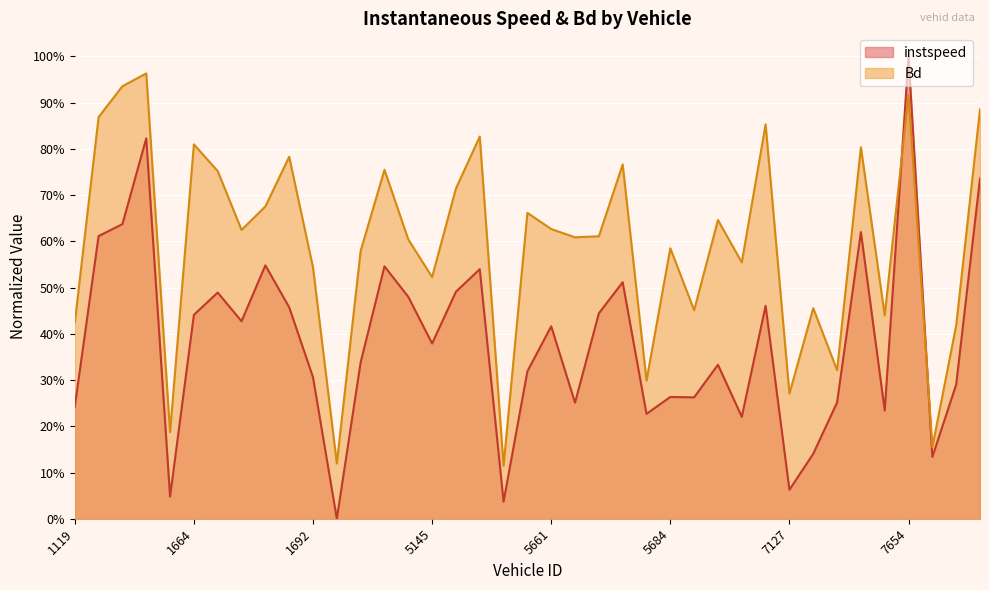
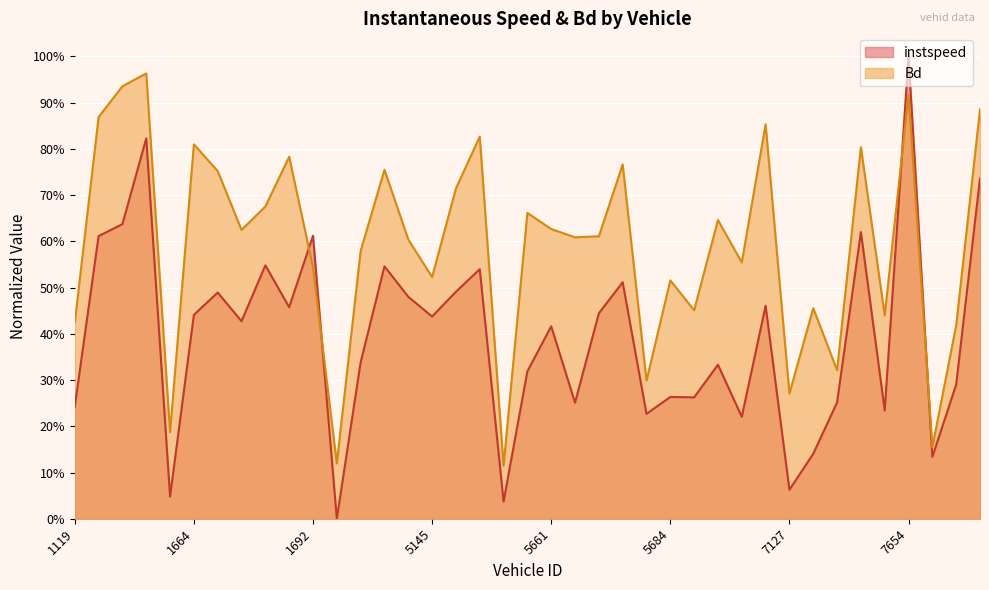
  {
    "instspeed": {
      "1119": "24%",
      "1664": "44%",
-     "1692": "31%",
-     "5145": "38%",
+     "1692": "61%",
+     "5145": "44%",
      "5661": "42%",
      "5684": "26%",
      "7127": "6%"
    },
    "Bd": {
      "1119": "42%",
      "1664": "81%",
      "1692": "54%",
      "5145": "52%",
      "5661": "63%",
-     "5684": "59%",
+     "5684": "52%",
      "7127": "27%",
      "7654": "92%"
    }
  }
